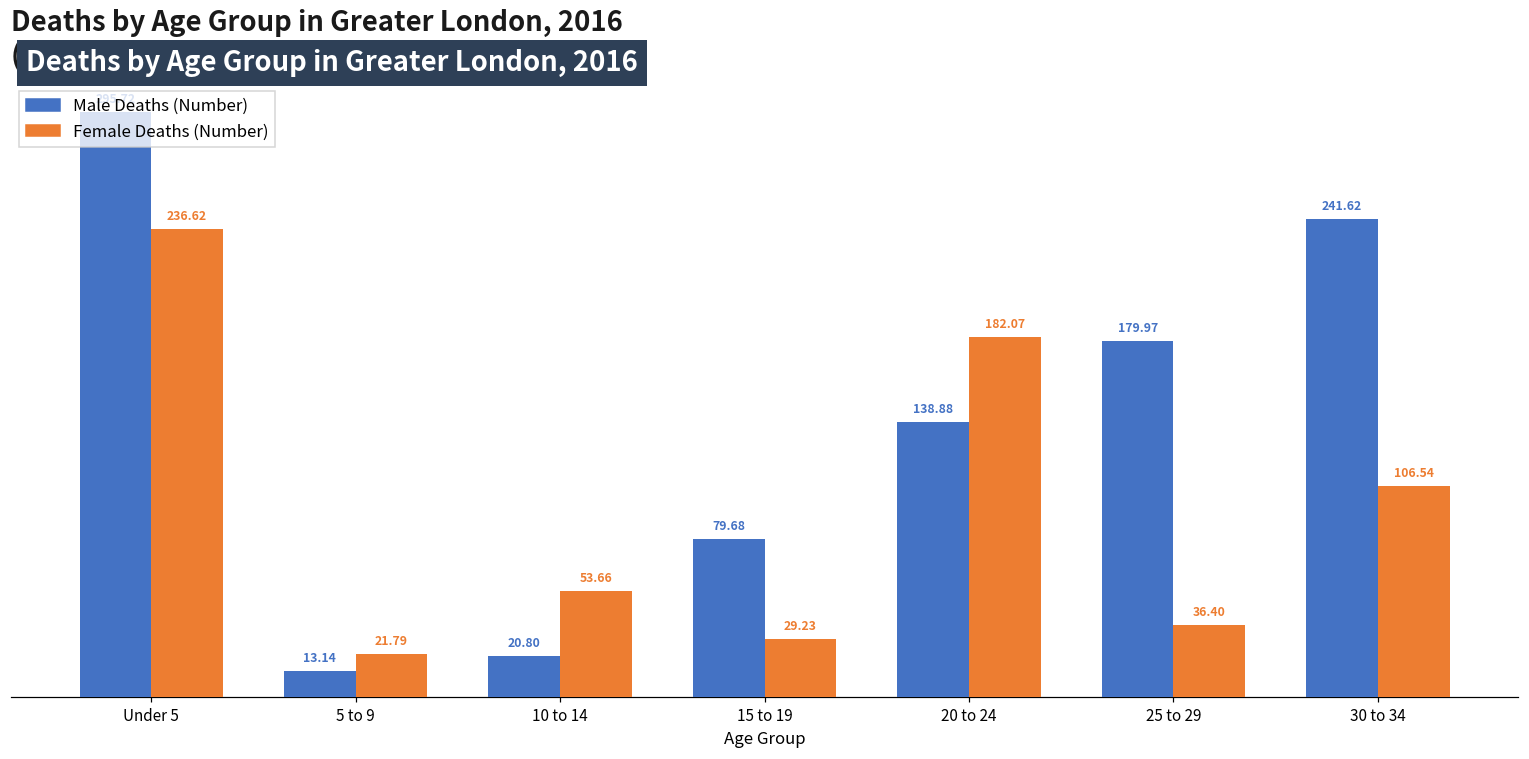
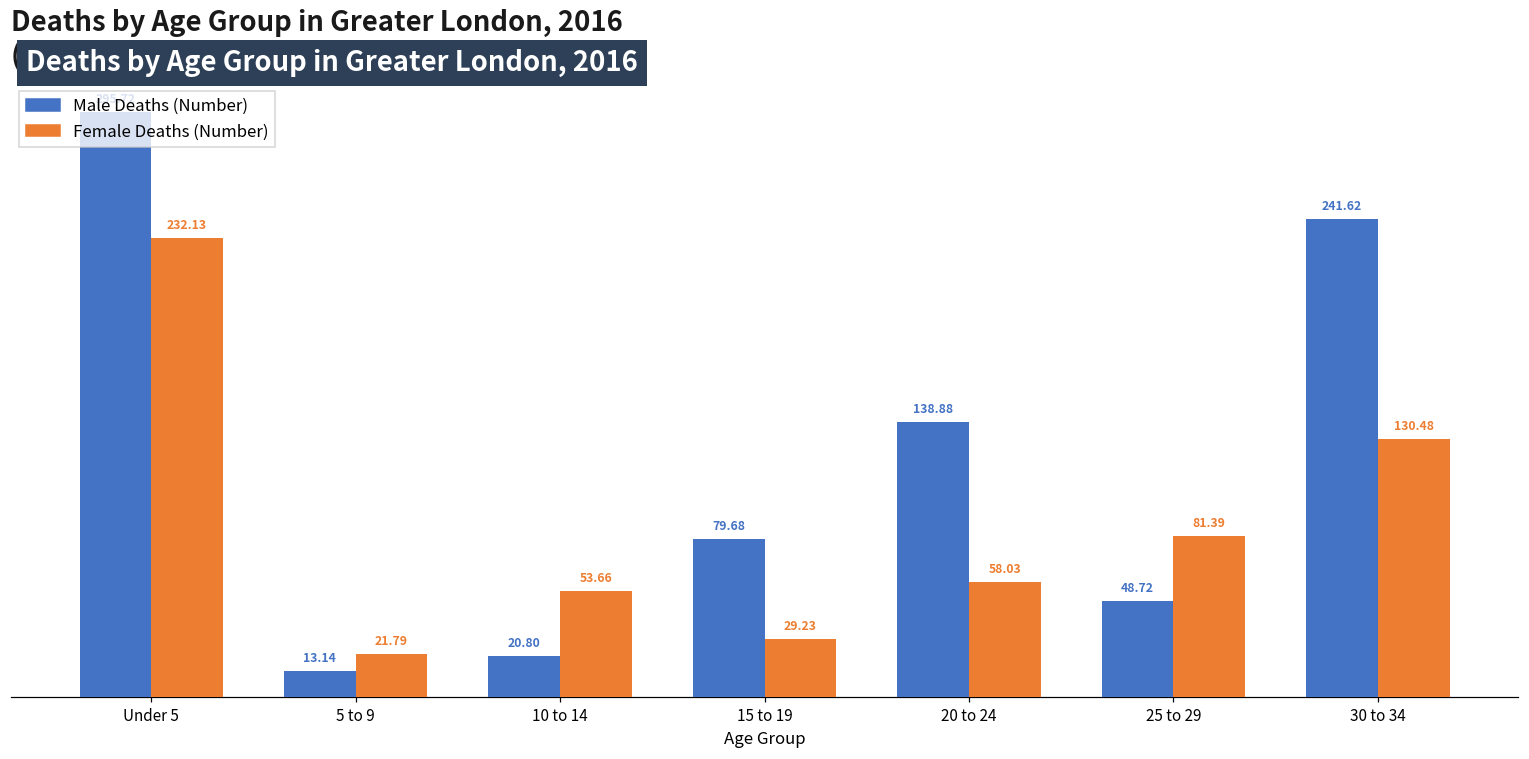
  {
    "Male Deaths (Number)": {
      "5 to 9": 13.14,
      "10 to 14": 20.80,
      "15 to 19": 79.68,
      "20 to 24": 138.88,
-     "25 to 29": 179.97,
+     "25 to 29": 48.72,
      "30 to 34": 241.62
    },
    "Female Deaths (Number)": {
-     "Under 5": 236.62,
+     "Under 5": 232.13,
      "5 to 9": 21.79,
      "10 to 14": 53.66,
      "15 to 19": 29.23,
-     "20 to 24": 182.07,
-     "25 to 29": 36.40,
-     "30 to 34": 106.54
+     "20 to 24": 58.03,
+     "25 to 29": 81.39,
+     "30 to 34": 130.48
    }
  }
